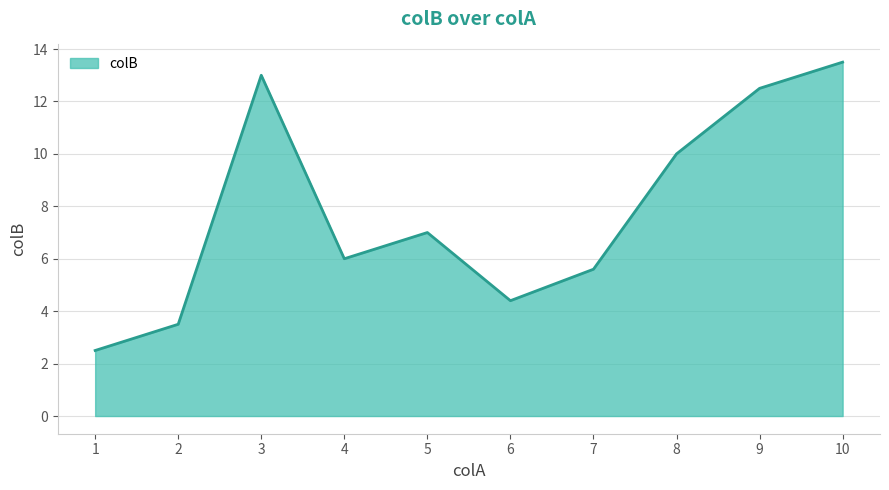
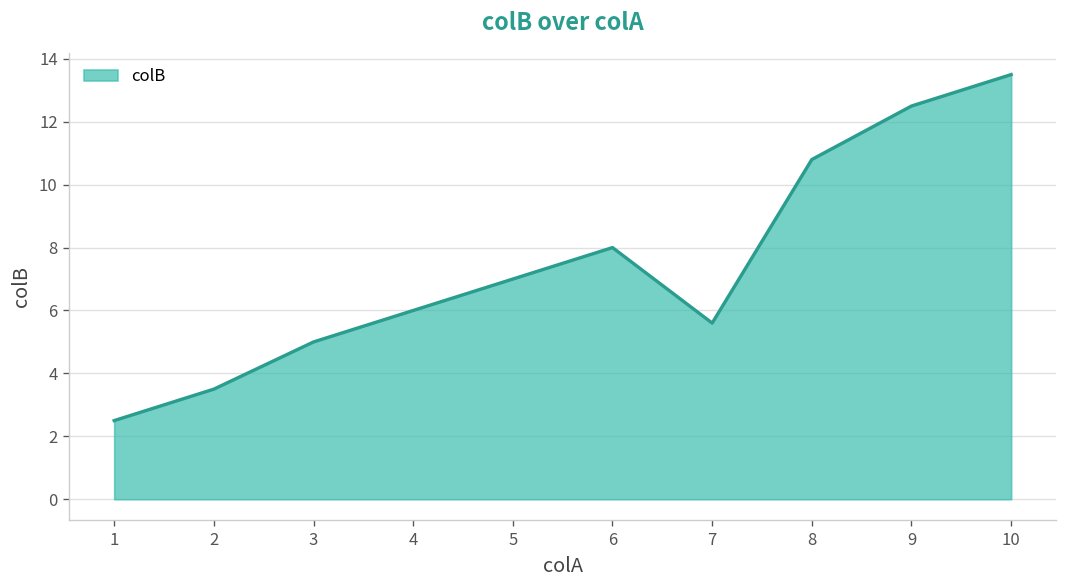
  {
    "1": 2.5,
    "2": 3.5,
-   "3": 13,
+   "3": 5,
    "4": 6.0,
    "5": 7.0,
-   "6": 4.4,
+   "6": 8.0,
    "7": 5.6,
-   "8": 10.0,
+   "8": 10.8,
    "9": 12.5,
    "10": 13.5
  }
